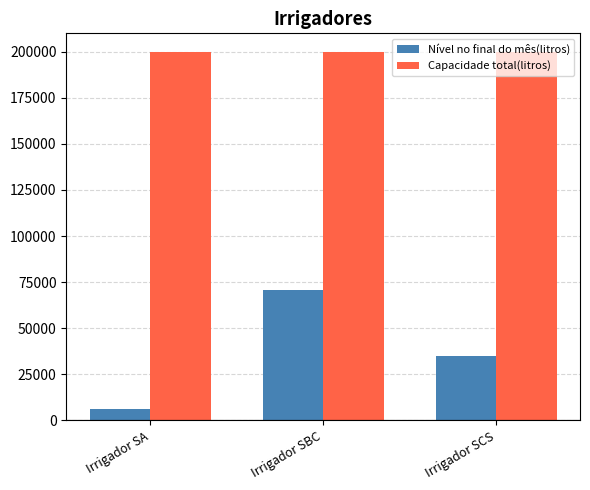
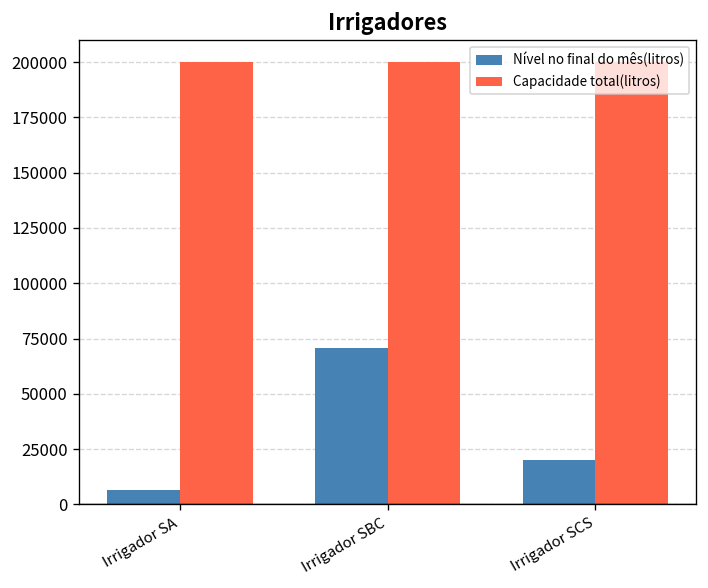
  {
    "Nível no final do mês(litros)": {
      "Irrigador SA": 6000,
      "Irrigador SBC": 71000,
-     "Irrigador SCS": 35000
+     "Irrigador SCS": 20000
    },
    "Capacidade total(litros)": {
      "Irrigador SA": 200000,
      "Irrigador SBC": 200000
    }
  }
